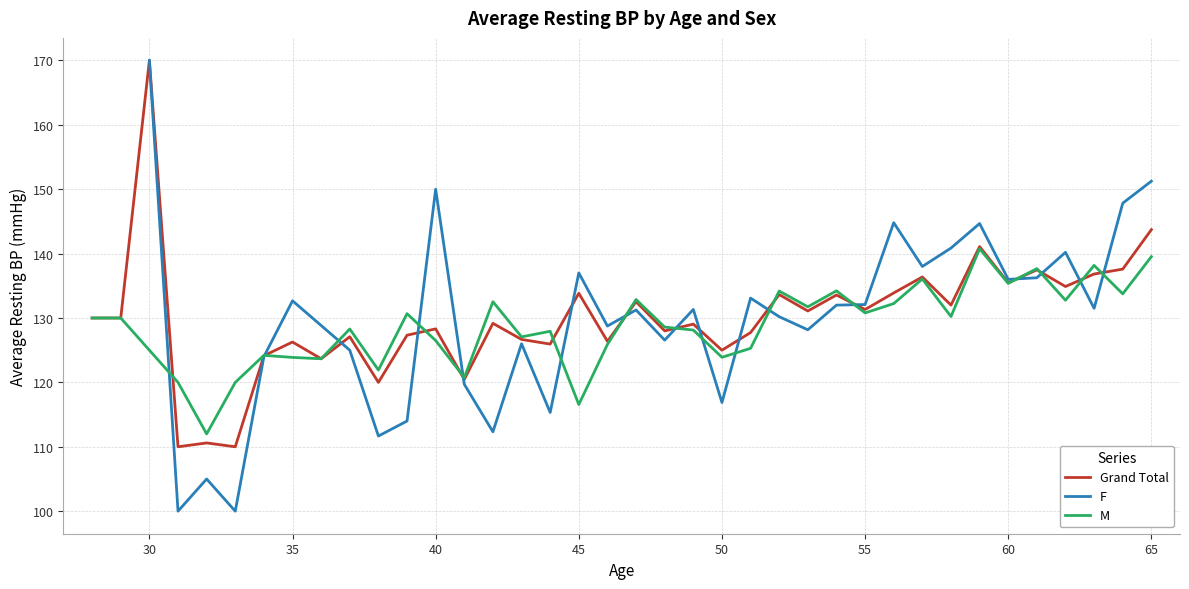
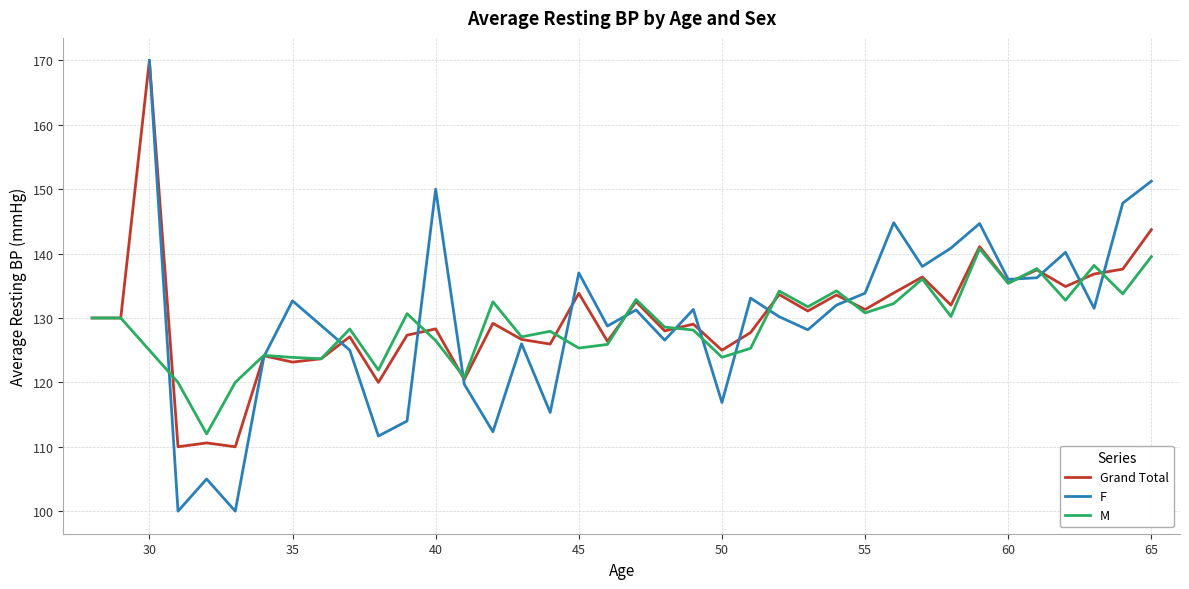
  {
    "Grand Total": {
-     "35": 126,
+     "35": 123,
      "40": 128,
      "45": 134,
      "50": 125,
      "55": 131,
      "65": 144
    },
    "F": {
      "35": 133,
      "40": 150,
      "45": 137,
      "50": 117,
-     "55": 132,
+     "55": 134,
      "60": 136,
      "65": 151
    },
    "M": {
      "35": 124,
      "40": 127,
-     "45": 117,
+     "45": 125,
      "50": 124,
      "55": 131,
      "65": 140
    }
  }
